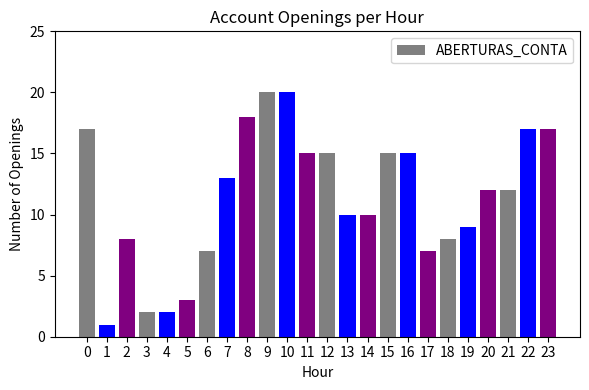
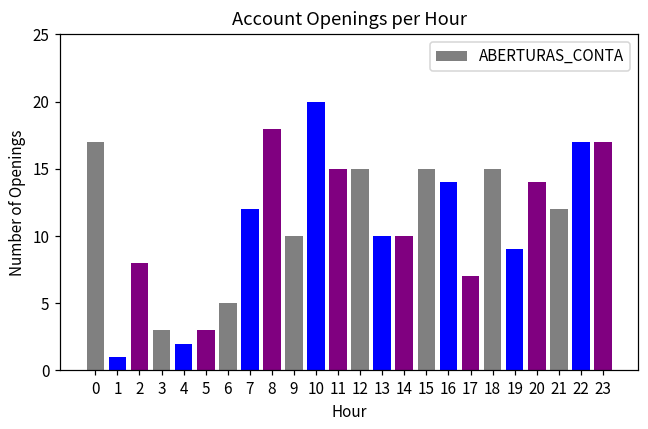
  {
    "0": 17,
    "1": 1,
    "2": 8,
-   "3": 2,
+   "3": 3,
    "4": 2,
    "5": 3,
-   "6": 7,
-   "7": 13,
+   "6": 5,
+   "7": 12,
    "8": 18,
-   "9": 20,
+   "9": 10,
    "10": 20,
    "11": 15,
    "12": 15,
    "13": 10,
    "14": 10,
    "15": 15,
-   "16": 15,
+   "16": 14,
    "17": 7,
-   "18": 8,
+   "18": 15,
    "19": 9,
-   "20": 12,
+   "20": 14,
    "21": 12,
    "22": 17,
    "23": 17
  }
